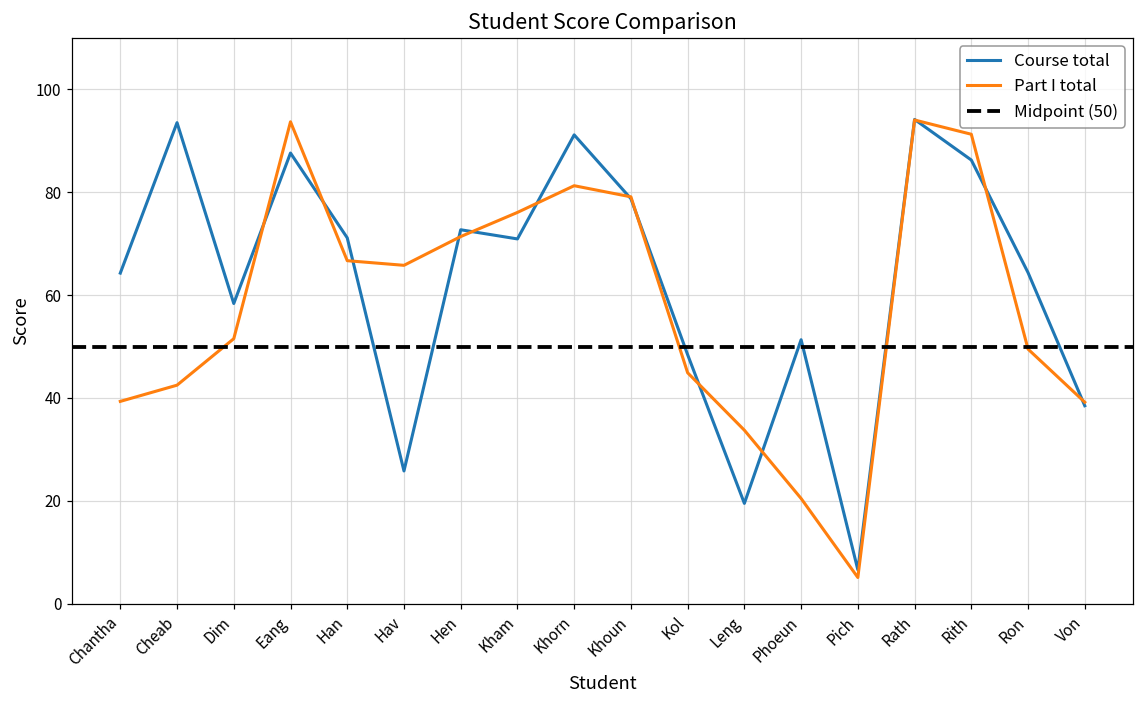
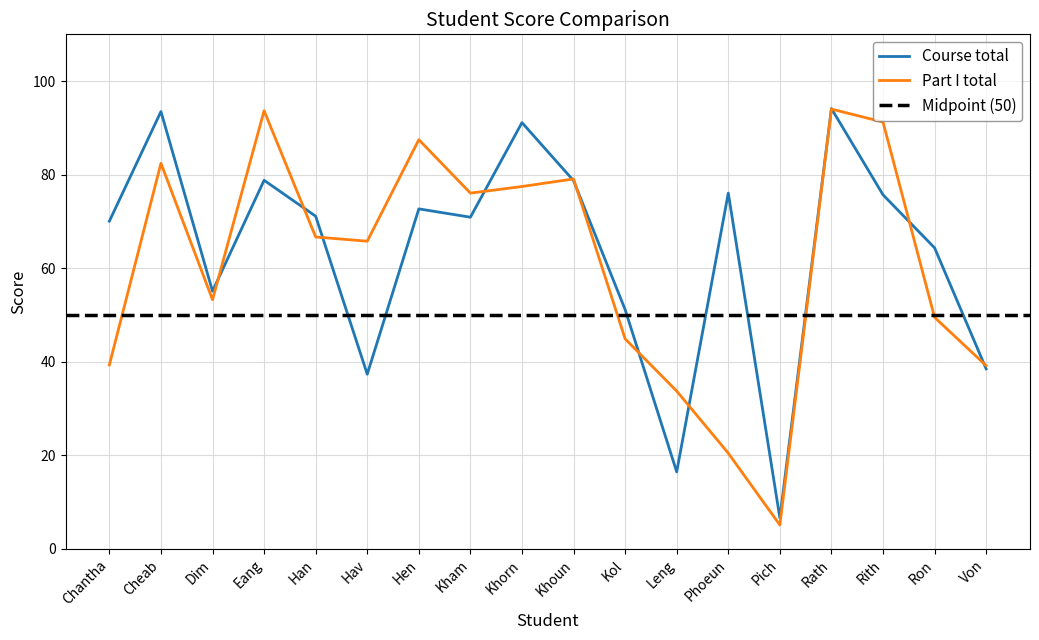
  {
    "Course total": {
-     "Chantha": 64,
+     "Chantha": 70,
      "Cheab": 94,
-     "Dim": 58,
-     "Eang": 88,
+     "Dim": 55,
+     "Eang": 79,
      "Han": 71,
-     "Hav": 26,
+     "Hav": 37,
      "Hen": 73,
      "Kham": 71,
      "Khorn": 91,
-     "Kol": 48,
-     "Leng": 20,
-     "Phoeun": 51,
+     "Kol": 51,
+     "Leng": 16,
+     "Phoeun": 76,
      "Pich": 7,
-     "Rith": 86,
+     "Rith": 76,
      "Ron": 64,
      "Von": 38
    },
    "Part I total": {
      "Chantha": 39,
-     "Cheab": 42,
-     "Dim": 52,
+     "Cheab": 82,
+     "Dim": 53,
      "Eang": 94,
      "Han": 67,
      "Hav": 66,
-     "Hen": 71,
+     "Hen": 87,
      "Kham": 76,
-     "Khorn": 81,
+     "Khorn": 77,
      "Kol": 45,
      "Leng": 34,
      "Phoeun": 20,
      "Pich": 5,
      "Rith": 91,
      "Ron": 50,
      "Von": 39
    }
  }
